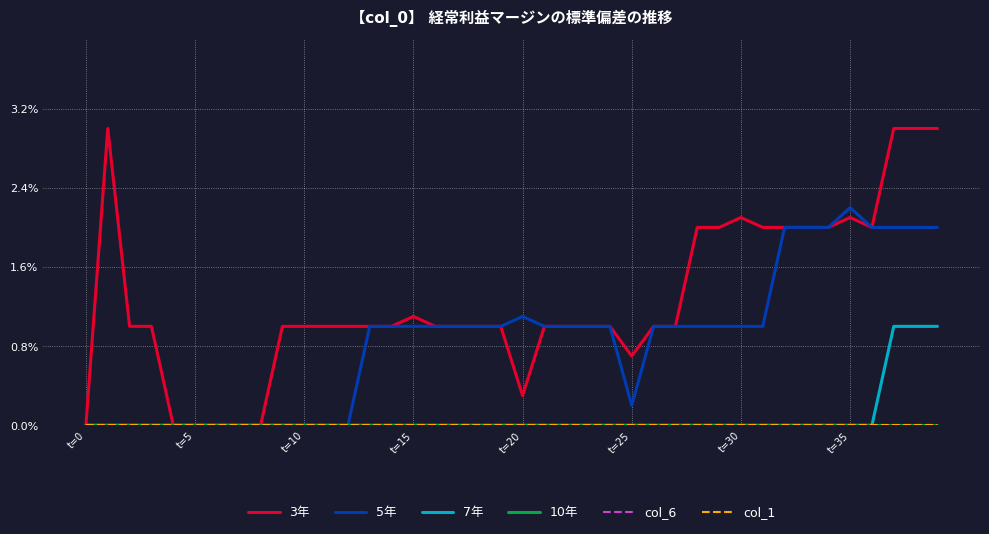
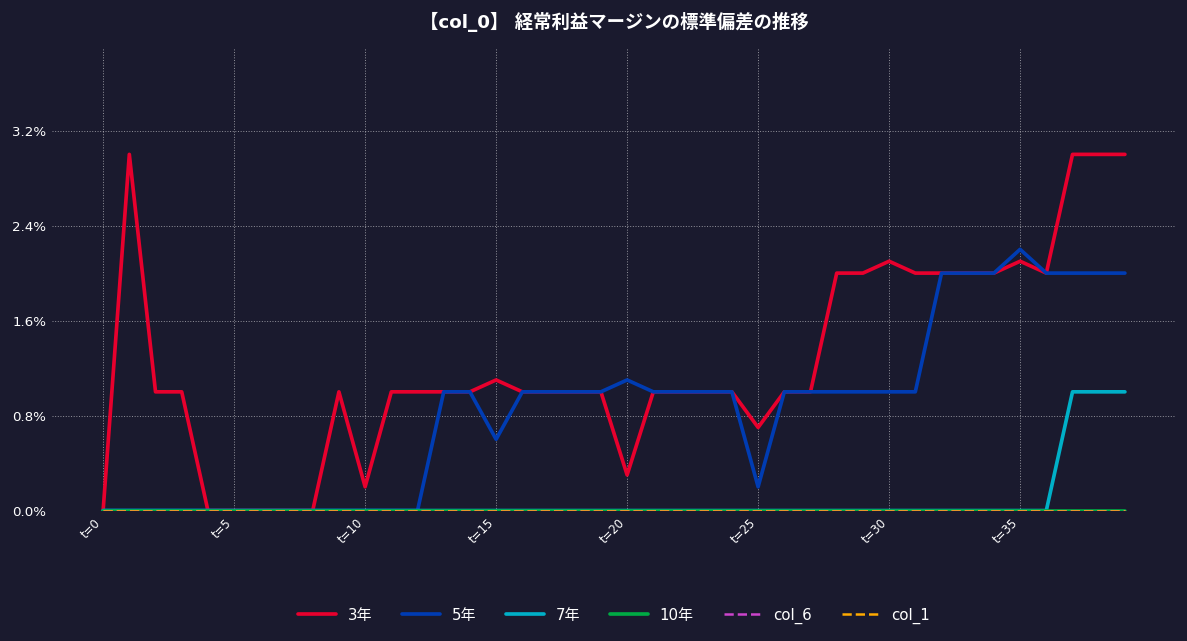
  {
    "3年": {
-     "t=10": "1.0%",
+     "t=10": "0.2%",
      "t=15": "1.1%",
      "t=20": "0.3%",
      "t=25": "0.7%",
      "t=30": "2.1%",
      "t=35": "2.1%"
    },
    "5年": {
-     "t=15": "1.0%",
+     "t=15": "0.6%",
      "t=20": "1.1%",
      "t=25": "0.2%",
      "t=30": "1.0%",
      "t=35": "2.2%"
    }
  }
